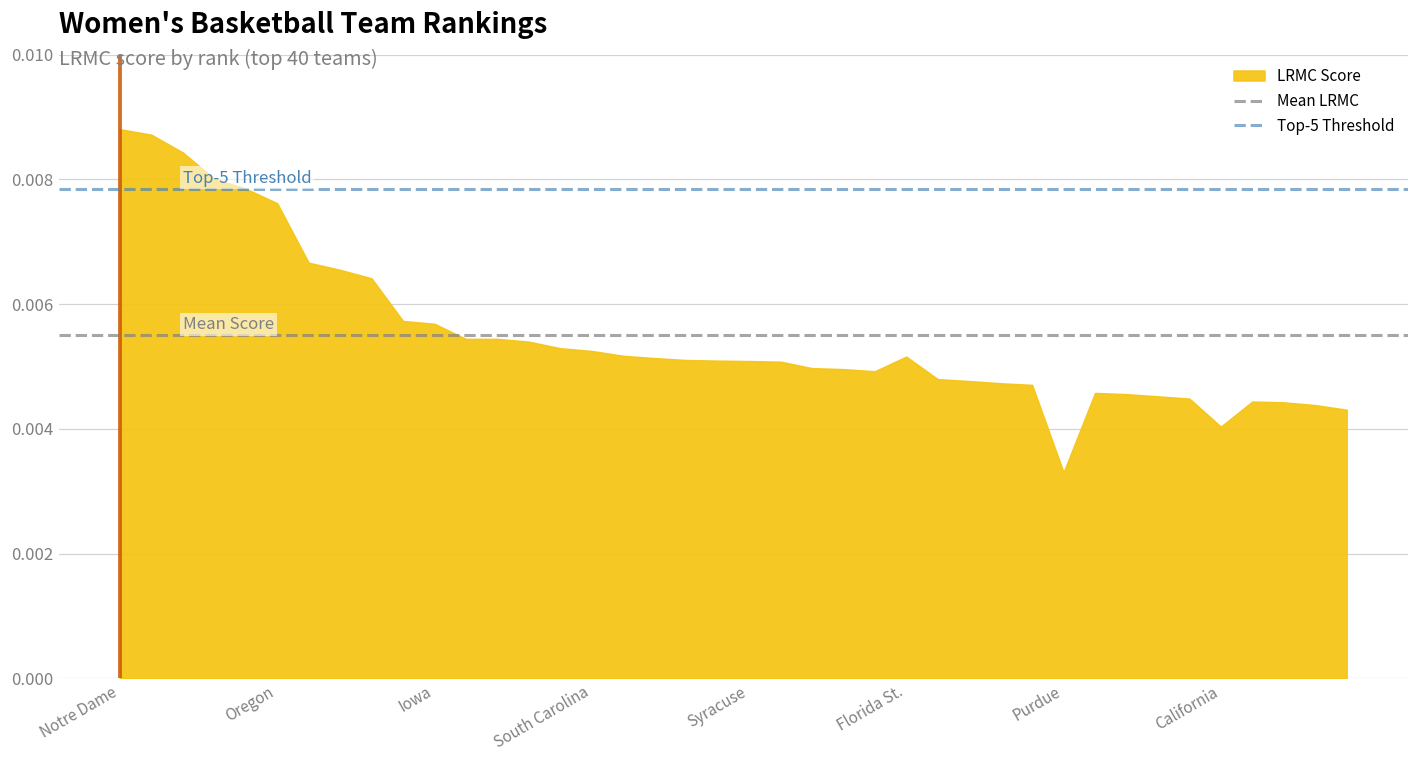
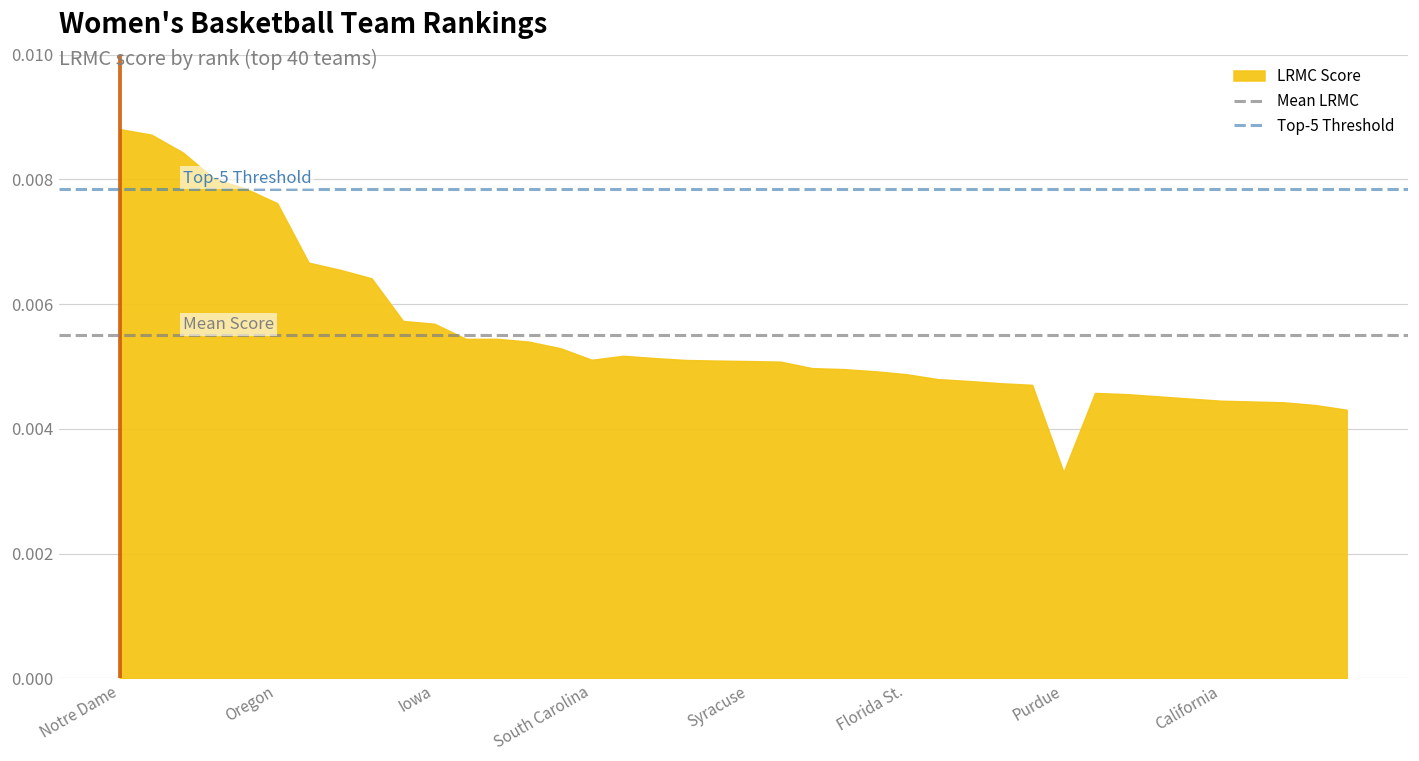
  {
    "Notre Dame": 0.0088,
    "Oregon": 0.0076,
    "Iowa": 0.0057,
-   "South Carolina": 0.0052,
+   "South Carolina": 0.0051,
    "Syracuse": 0.0051,
-   "Florida St.": 0.0052,
+   "Florida St.": 0.0049,
    "Purdue": 0.0033,
-   "California": 0.0040
+   "California": 0.0044
  }
